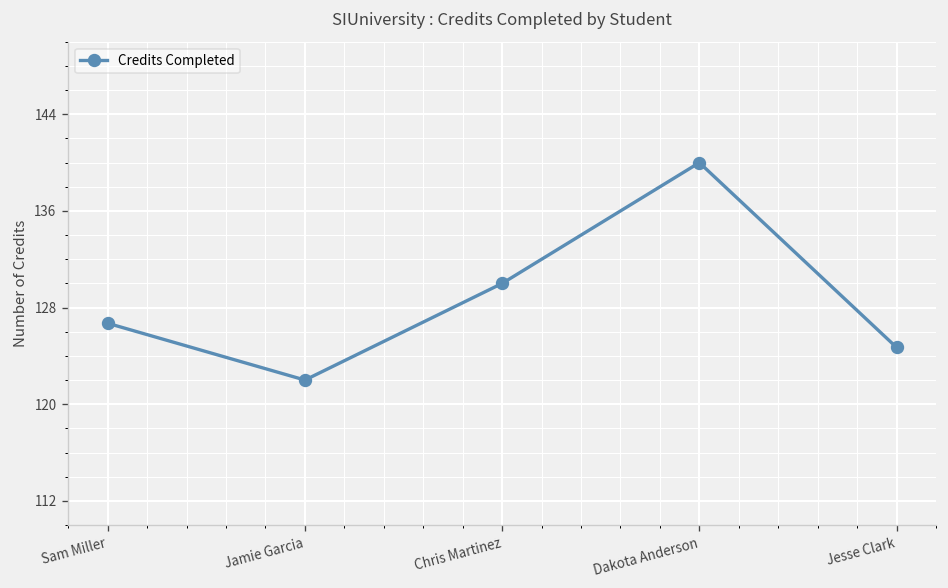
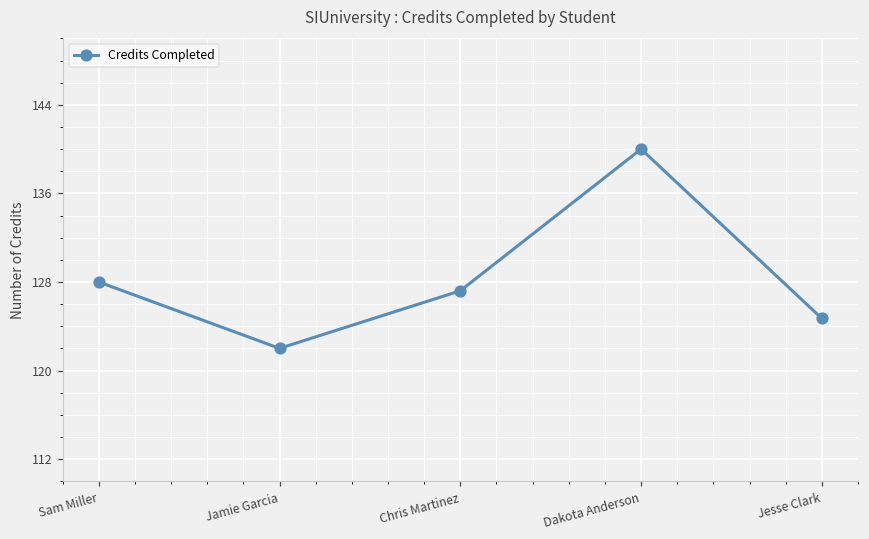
  {
-   "Sam Miller": 126.7,
+   "Sam Miller": 128.0,
    "Jamie Garcia": 122.0,
-   "Chris Martinez": 130.0,
+   "Chris Martinez": 127.2,
    "Dakota Anderson": 140.0,
    "Jesse Clark": 124.7
  }
